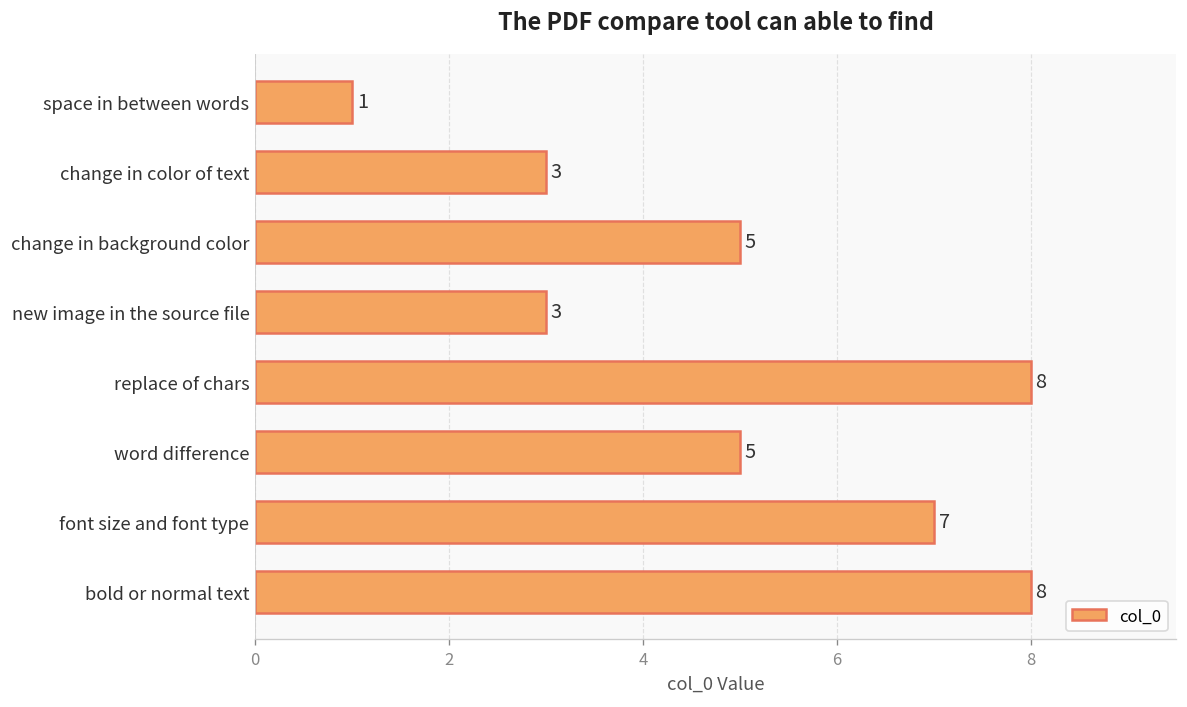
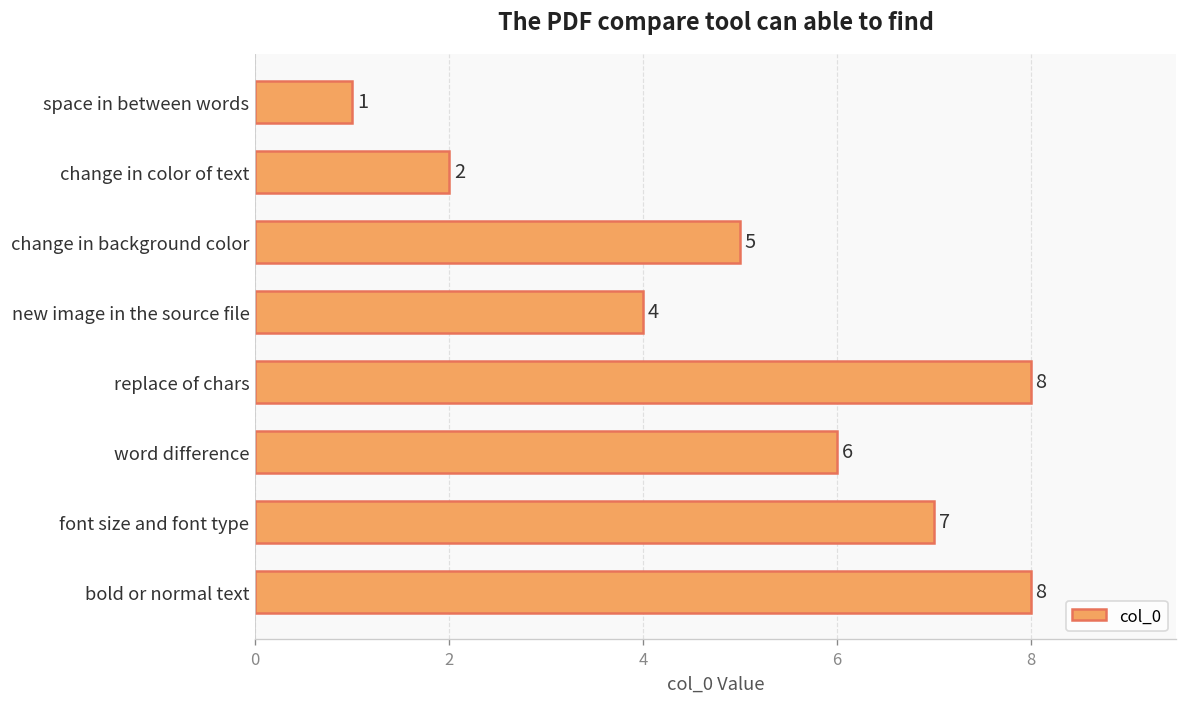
  {
    "space in between words": 1,
-   "change in color of text": 3,
+   "change in color of text": 2,
    "change in background color": 5,
-   "new image in the source file": 3,
+   "new image in the source file": 4,
    "replace of chars": 8,
-   "word difference": 5,
+   "word difference": 6,
    "font size and font type": 7,
    "bold or normal text": 8
  }
